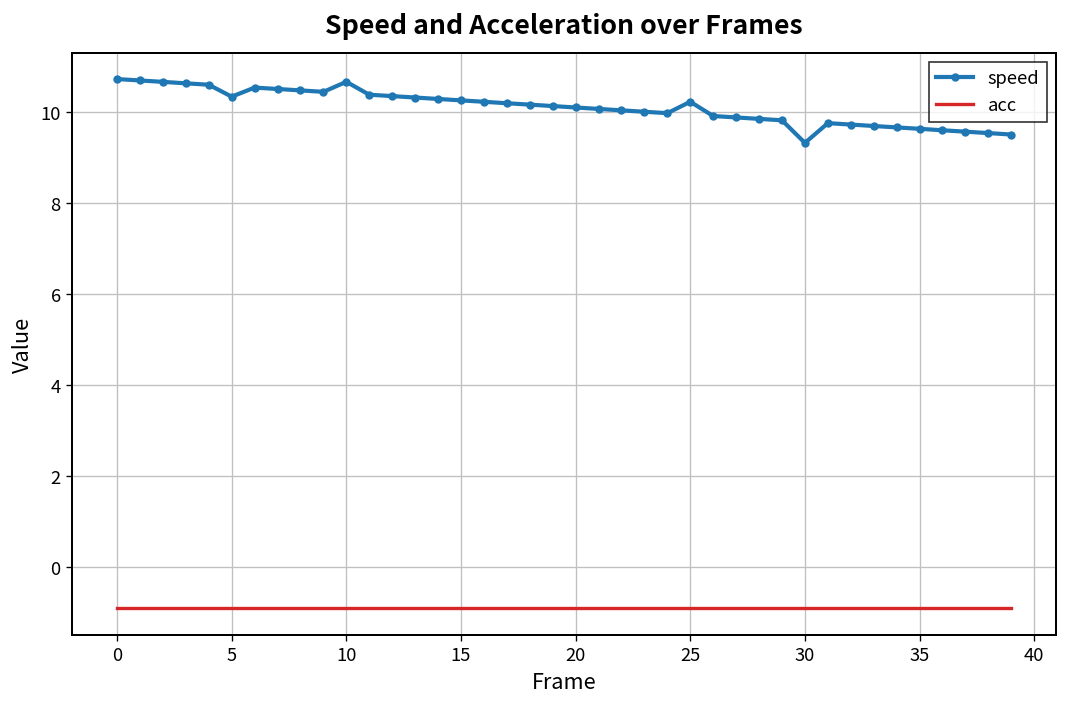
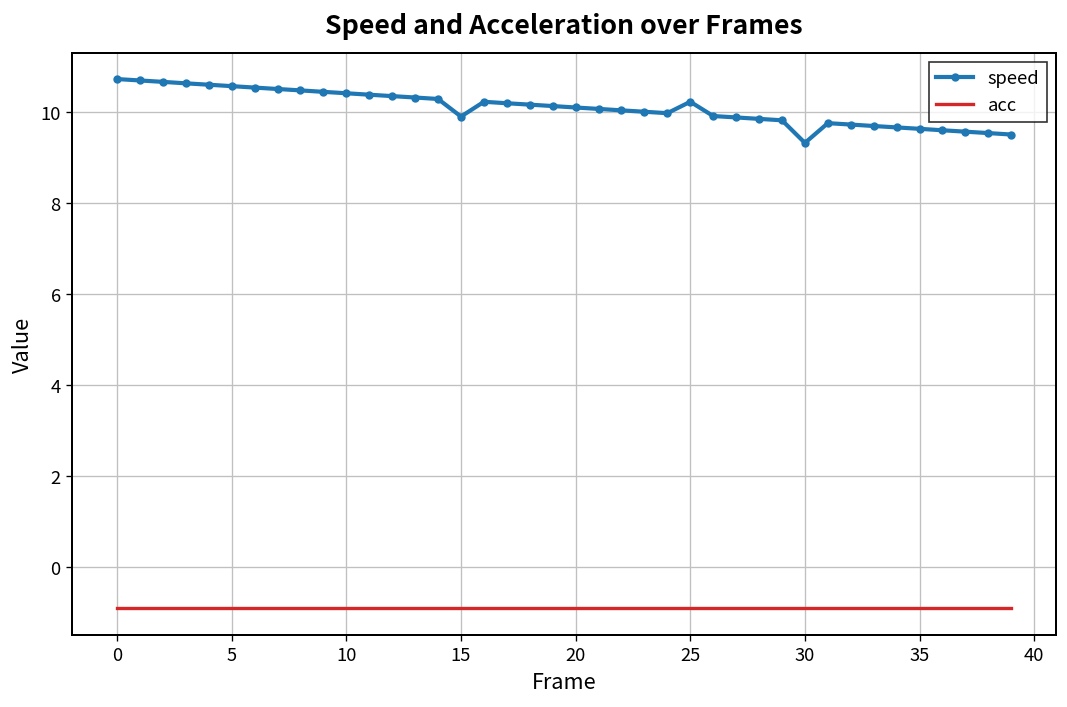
  {
    "speed": {
      "0": 10.7,
-     "5": 10.3,
-     "10": 10.7,
-     "15": 10.3,
+     "5": 10.6,
+     "10": 10.4,
+     "15": 9.9,
      "20": 10.1,
      "25": 10.2,
      "30": 9.3,
      "35": 9.6
    },
    "acc": {
      "0": -0.9,
      "5": -0.9,
      "10": -0.9,
      "15": -0.9,
      "20": -0.9,
      "25": -0.9,
      "30": -0.9,
      "35": -0.9
    }
  }
